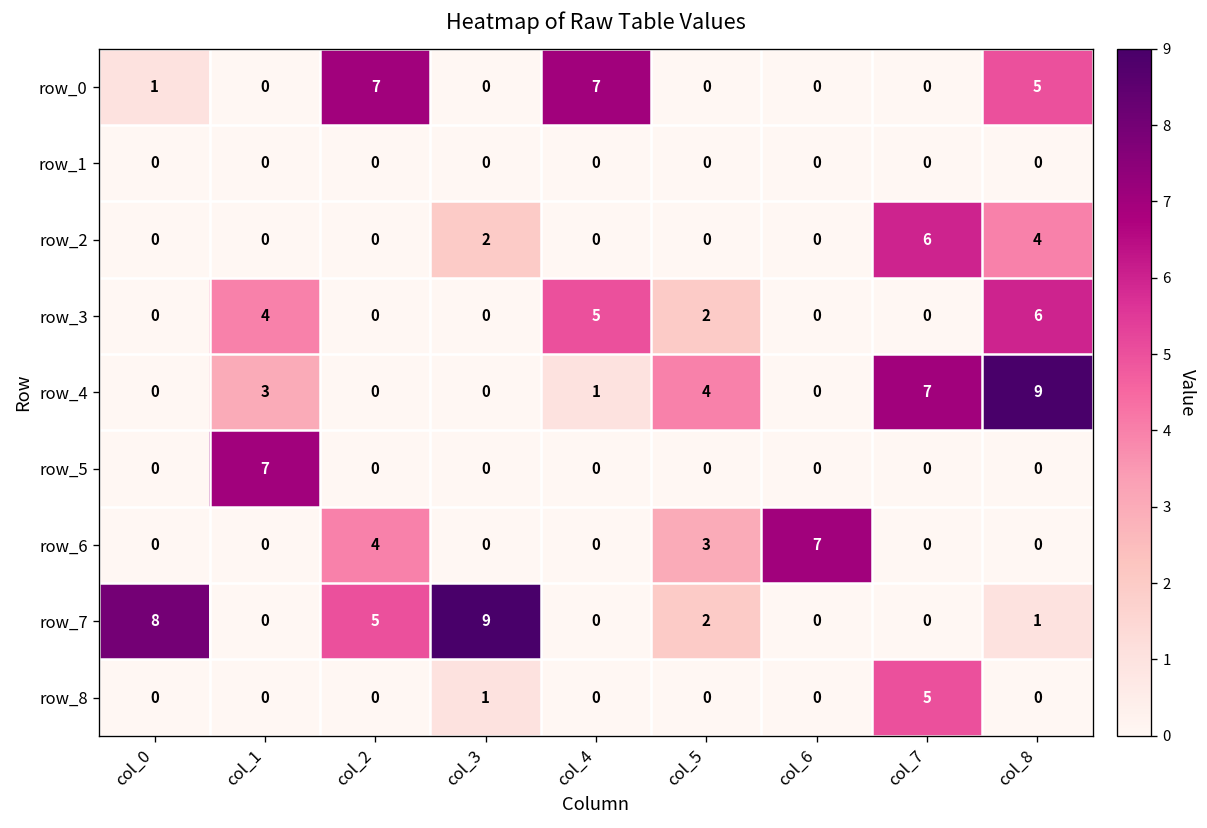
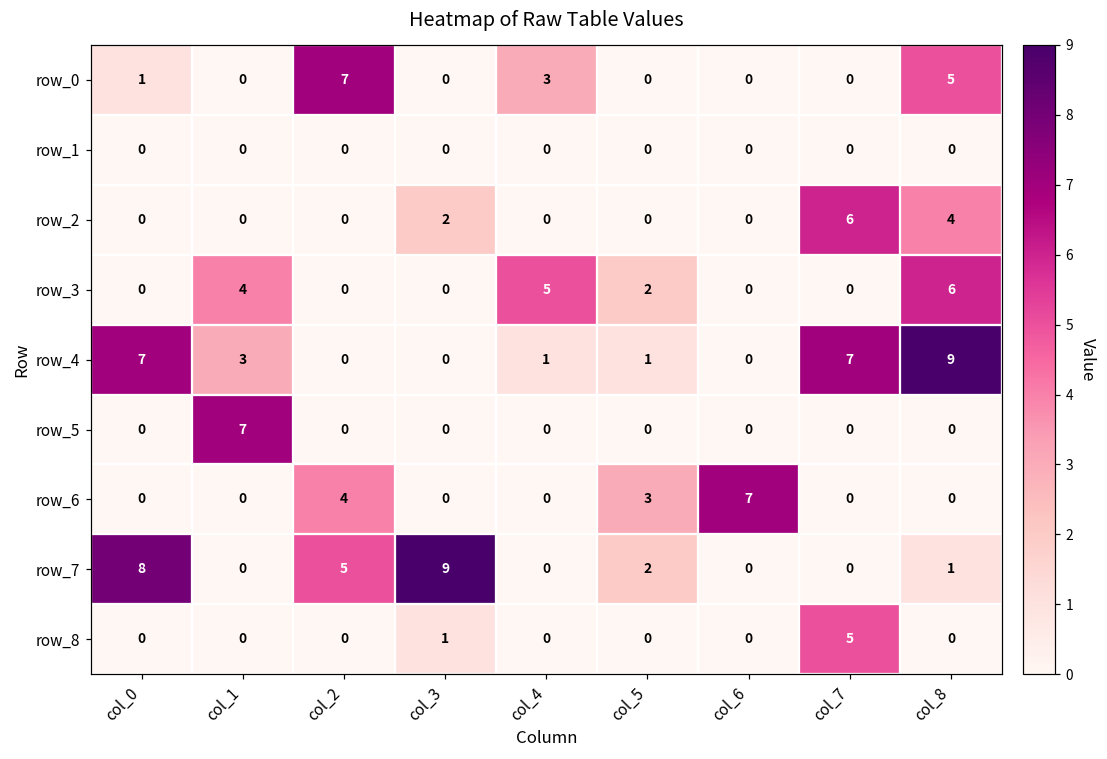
  {
    "row_0": {
      "col_0": 1,
      "col_1": 0,
      "col_2": 7,
      "col_3": 0,
-     "col_4": 7,
+     "col_4": 3,
      "col_5": 0,
      "col_6": 0,
      "col_7": 0,
      "col_8": 5
    },
    "row_1": {
      "col_0": 0,
      "col_1": 0,
      "col_2": 0,
      "col_3": 0,
      "col_4": 0,
      "col_5": 0,
      "col_6": 0,
      "col_7": 0,
      "col_8": 0
    },
    "row_2": {
      "col_0": 0,
      "col_1": 0,
      "col_2": 0,
      "col_3": 2,
      "col_4": 0,
      "col_5": 0,
      "col_6": 0,
      "col_7": 6,
      "col_8": 4
    },
    "row_3": {
      "col_0": 0,
      "col_1": 4,
      "col_2": 0,
      "col_3": 0,
      "col_4": 5,
      "col_5": 2,
      "col_6": 0,
      "col_7": 0,
      "col_8": 6
    },
    "row_4": {
-     "col_0": 0,
+     "col_0": 7,
      "col_1": 3,
      "col_2": 0,
      "col_3": 0,
      "col_4": 1,
-     "col_5": 4,
+     "col_5": 1,
      "col_6": 0,
      "col_7": 7,
      "col_8": 9
    },
    "row_5": {
      "col_0": 0,
      "col_1": 7,
      "col_2": 0,
      "col_3": 0,
      "col_4": 0,
      "col_5": 0,
      "col_6": 0,
      "col_7": 0,
      "col_8": 0
    },
    "row_6": {
      "col_0": 0,
      "col_1": 0,
      "col_2": 4,
      "col_3": 0,
      "col_4": 0,
      "col_5": 3,
      "col_6": 7,
      "col_7": 0,
      "col_8": 0
    },
    "row_7": {
      "col_0": 8,
      "col_1": 0,
      "col_2": 5,
      "col_3": 9,
      "col_4": 0,
      "col_5": 2,
      "col_6": 0,
      "col_7": 0,
      "col_8": 1
    },
    "row_8": {
      "col_0": 0,
      "col_1": 0,
      "col_2": 0,
      "col_3": 1,
      "col_4": 0,
      "col_5": 0,
      "col_6": 0,
      "col_7": 5,
      "col_8": 0
    }
  }
